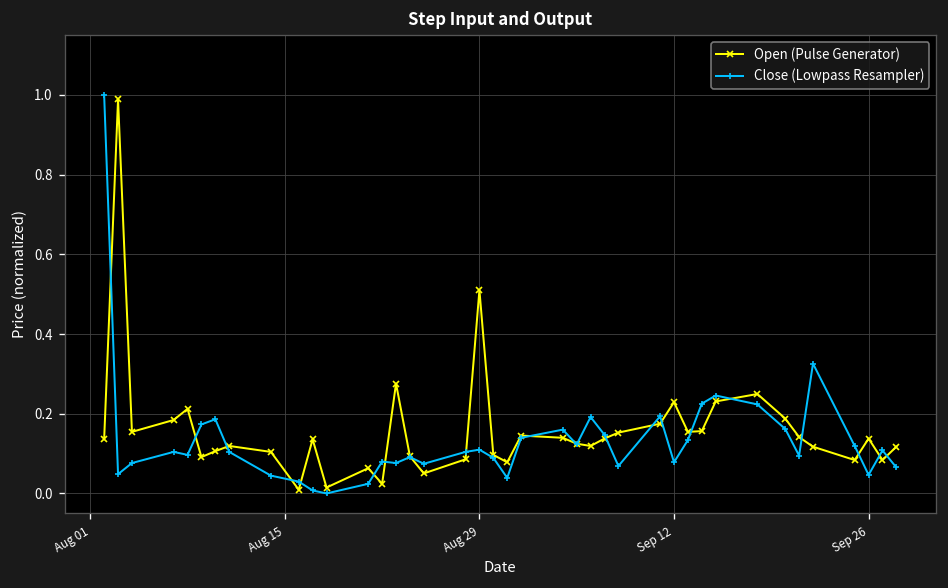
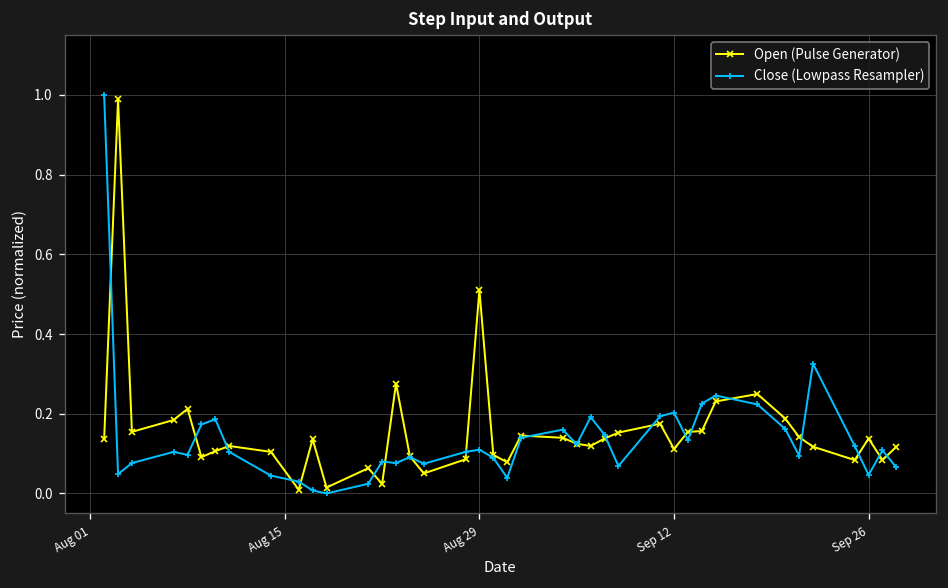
  {
    "Open (Pulse Generator)": {
      "Aug 29": 0.51,
-     "Sep 12": 0.23,
+     "Sep 12": 0.11,
      "Sep 26": 0.14
    },
    "Close (Lowpass Resampler)": {
      "Aug 29": 0.11,
-     "Sep 12": 0.08,
+     "Sep 12": 0.20,
      "Sep 26": 0.05
    }
  }
